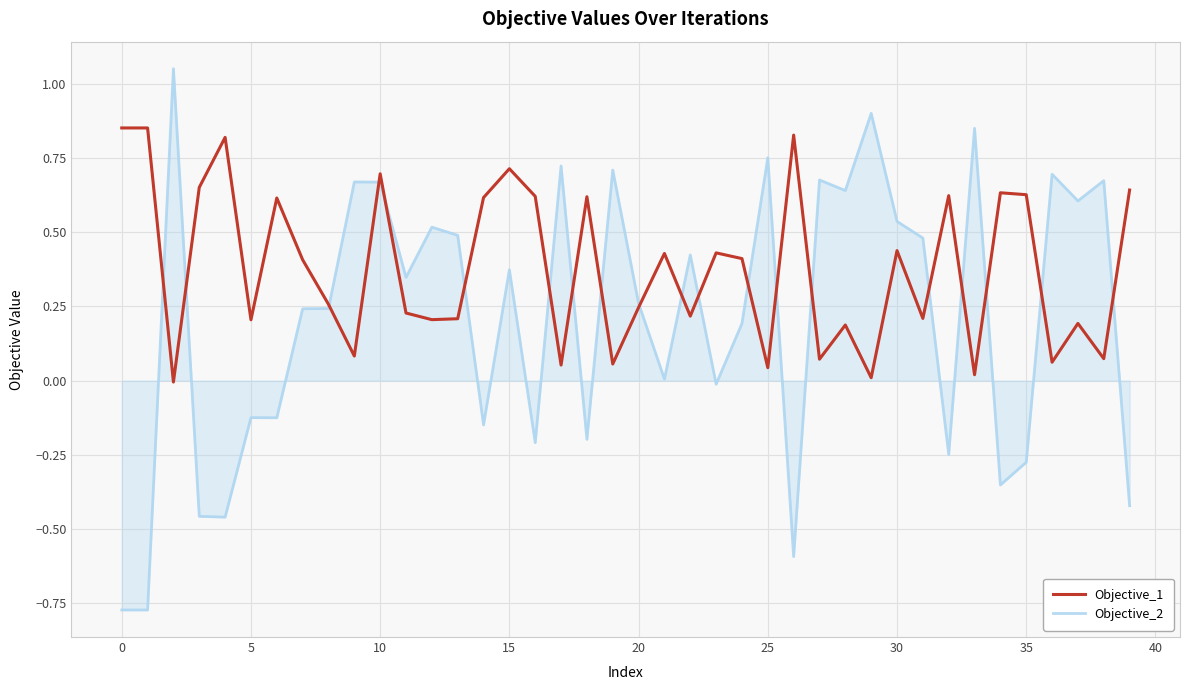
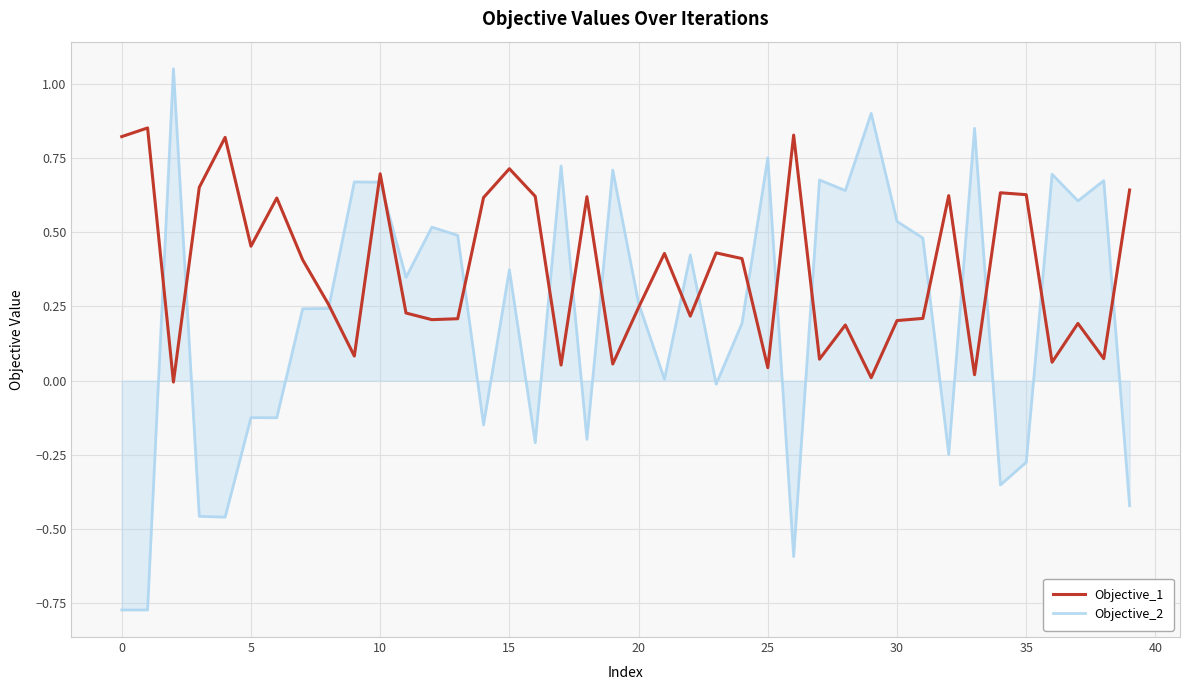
  {
    "Objective_1": {
-     "0": 0.85,
-     "5": 0.20,
+     "0": 0.82,
+     "5": 0.45,
      "10": 0.70,
      "15": 0.71,
      "20": 0.25,
      "25": 0.04,
-     "30": 0.44,
+     "30": 0.20,
      "35": 0.63
    }
  }
